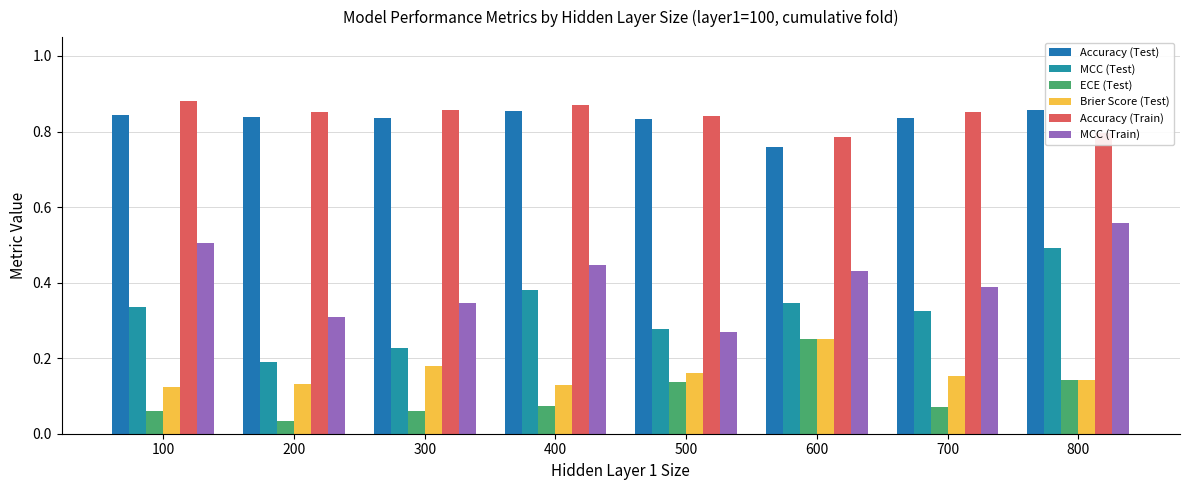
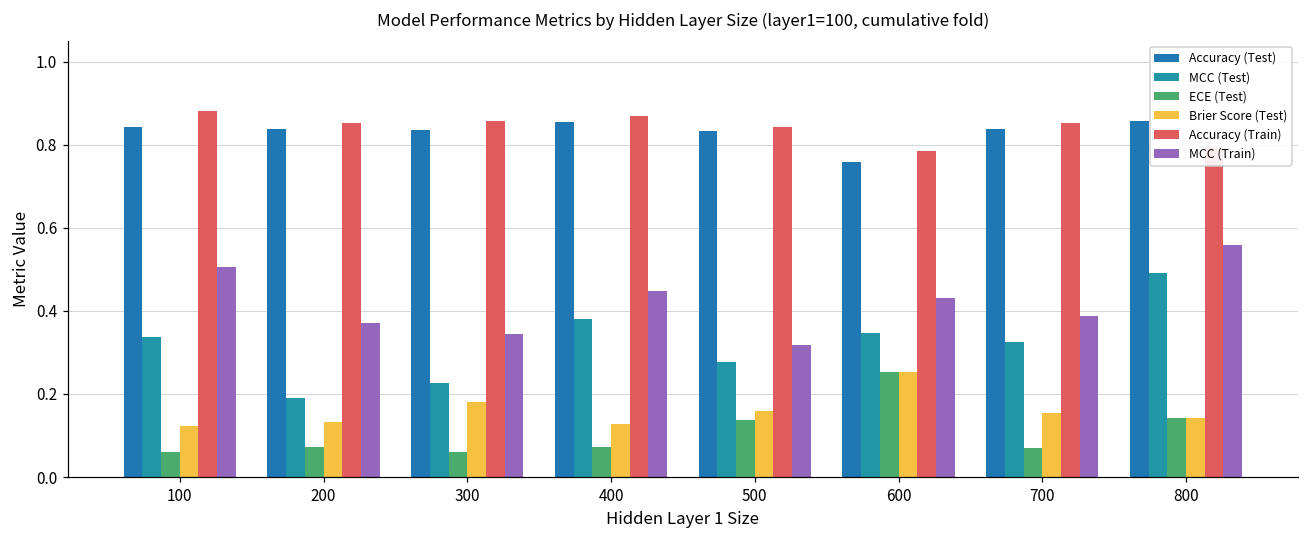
  {
    "ECE (Test)": {
      "100": 0.06,
-     "200": 0.03,
+     "200": 0.07,
      "300": 0.06,
      "400": 0.07,
      "500": 0.14,
      "600": 0.25,
      "700": 0.07,
      "800": 0.14
    },
    "Brier Score (Test)": {
      "100": 0.12,
      "200": 0.13,
      "300": 0.18,
      "400": 0.13,
      "500": 0.16,
      "600": 0.25,
      "700": 0.15,
      "800": 0.14
    },
    "Accuracy (Train)": {
      "100": 0.88,
      "200": 0.85,
      "300": 0.86,
      "400": 0.87,
      "500": 0.84,
      "600": 0.79,
      "700": 0.85
    },
    "MCC (Train)": {
      "100": 0.51,
-     "200": 0.31,
+     "200": 0.37,
      "300": 0.35,
      "400": 0.45,
-     "500": 0.27,
+     "500": 0.32,
      "600": 0.43,
      "700": 0.39,
      "800": 0.56
    }
  }
